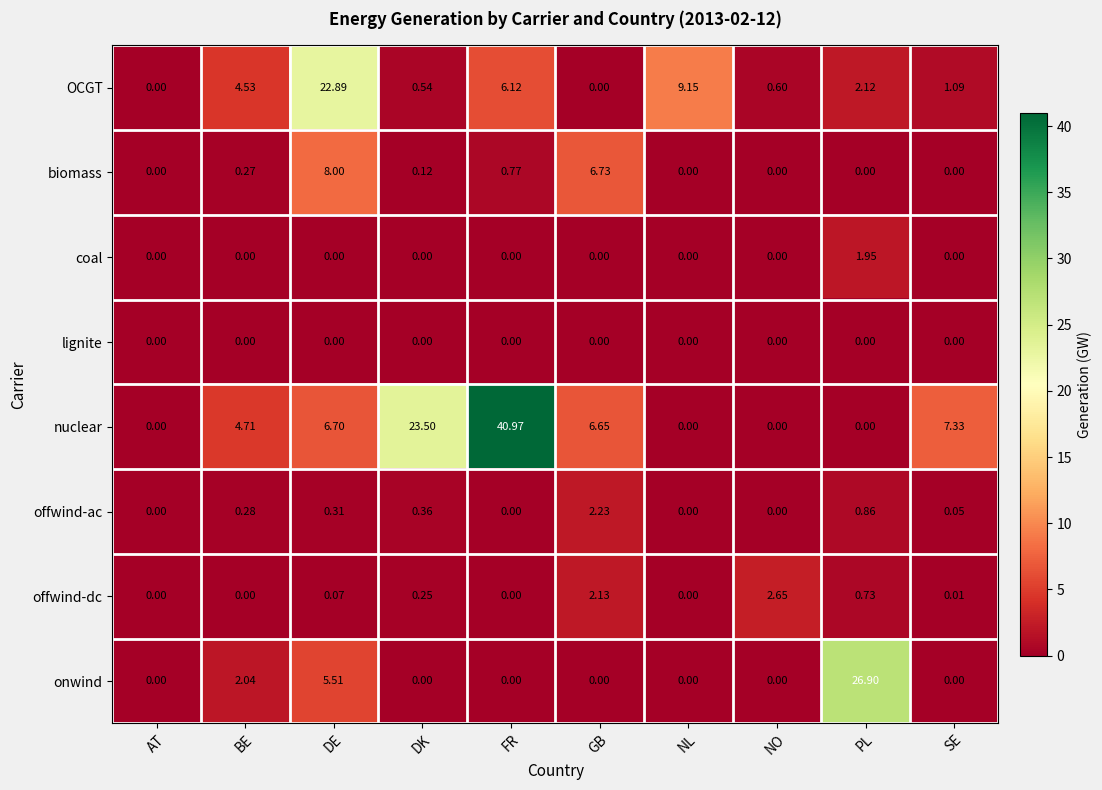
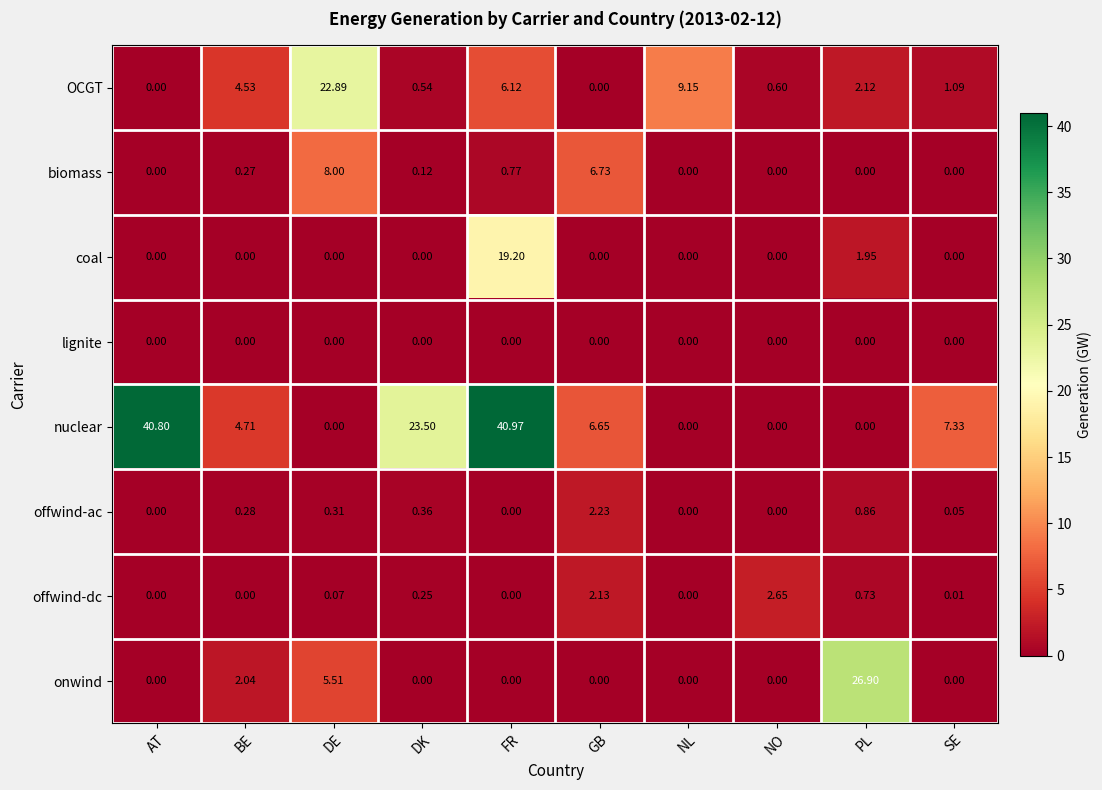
  {
    "OCGT": {
      "AT": 0.00,
      "BE": 4.53,
      "DE": 22.89,
      "DK": 0.54,
      "FR": 6.12,
      "GB": 0.00,
      "NL": 9.15,
      "NO": 0.60,
      "PL": 2.12,
      "SE": 1.09
    },
    "biomass": {
      "AT": 0.00,
      "BE": 0.27,
      "DE": 8.00,
      "DK": 0.12,
      "FR": 0.77,
      "GB": 6.73,
      "NL": 0.00,
      "NO": 0.00,
      "PL": 0.00,
      "SE": 0.00
    },
    "coal": {
      "AT": 0.00,
      "BE": 0.00,
      "DE": 0.00,
      "DK": 0.00,
-     "FR": 0.00,
+     "FR": 19.20,
      "GB": 0.00,
      "NL": 0.00,
      "NO": 0.00,
      "PL": 1.95,
      "SE": 0.00
    },
    "lignite": {
      "AT": 0.00,
      "BE": 0.00,
      "DE": 0.00,
      "DK": 0.00,
      "FR": 0.00,
      "GB": 0.00,
      "NL": 0.00,
      "NO": 0.00,
      "PL": 0.00,
      "SE": 0.00
    },
    "nuclear": {
-     "AT": 0.00,
+     "AT": 40.80,
      "BE": 4.71,
-     "DE": 6.70,
+     "DE": 0.00,
      "DK": 23.50,
      "FR": 40.97,
      "GB": 6.65,
      "NL": 0.00,
      "NO": 0.00,
      "PL": 0.00,
      "SE": 7.33
    },
    "offwind-ac": {
      "AT": 0.00,
      "BE": 0.28,
      "DE": 0.31,
      "DK": 0.36,
      "FR": 0.00,
      "GB": 2.23,
      "NL": 0.00,
      "NO": 0.00,
      "PL": 0.86,
      "SE": 0.05
    },
    "offwind-dc": {
      "AT": 0.00,
      "BE": 0.00,
      "DE": 0.07,
      "DK": 0.25,
      "FR": 0.00,
      "GB": 2.13,
      "NL": 0.00,
      "NO": 2.65,
      "PL": 0.73,
      "SE": 0.01
    },
    "onwind": {
      "AT": 0.00,
      "BE": 2.04,
      "DE": 5.51,
      "DK": 0.00,
      "FR": 0.00,
      "GB": 0.00,
      "NL": 0.00,
      "NO": 0.00,
      "PL": 26.90,
      "SE": 0.00
    }
  }
